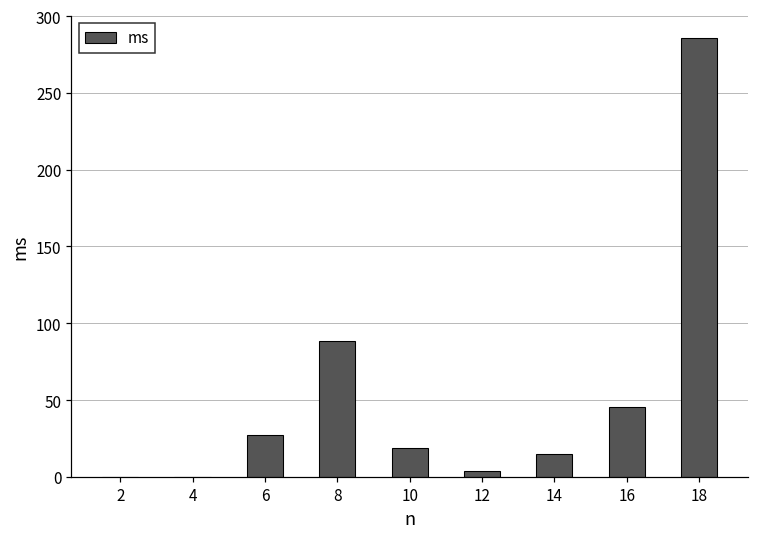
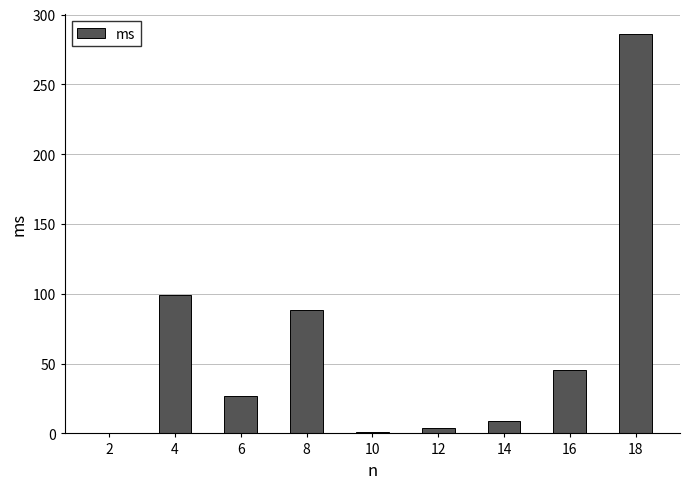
  {
-   "4": 0,
+   "4": 99,
    "6": 27,
    "8": 89,
-   "10": 19,
+   "10": 1,
    "12": 4,
-   "14": 15,
+   "14": 9,
    "16": 46,
    "18": 286
  }
